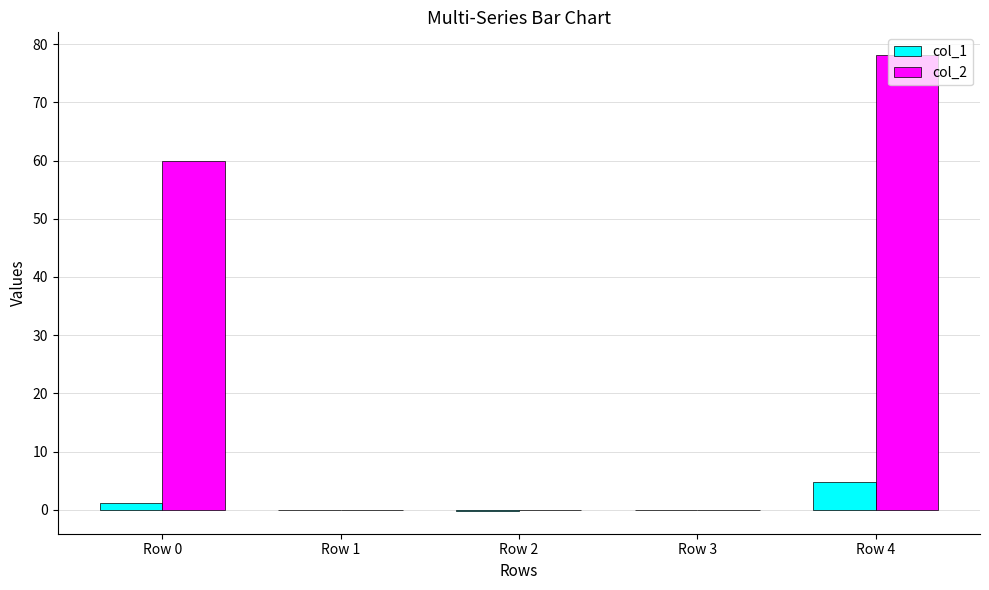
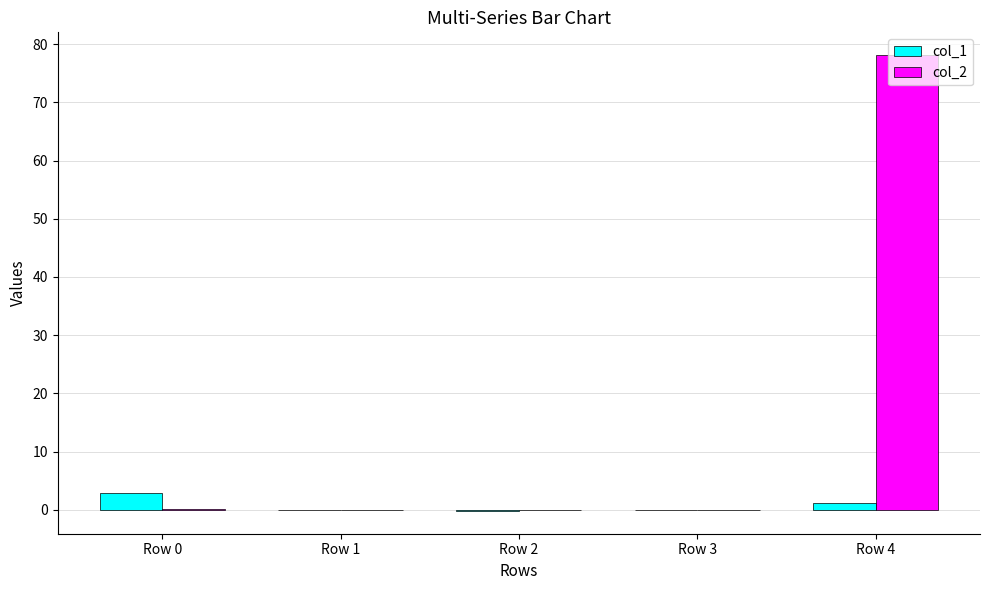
  {
    "col_1": {
-     "Row 0": 1,
-     "Row 4": 5
+     "Row 0": 3,
+     "Row 4": 1
    },
    "col_2": {
-     "Row 0": 60
+     "Row 0": 0
    }
  }
